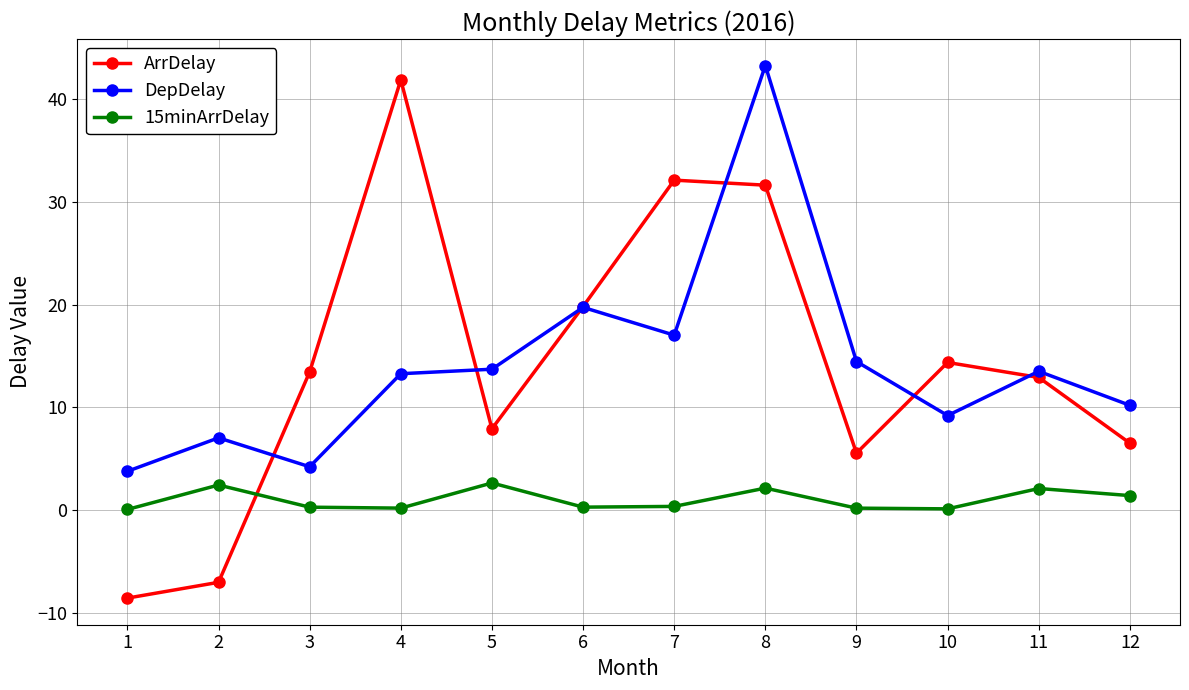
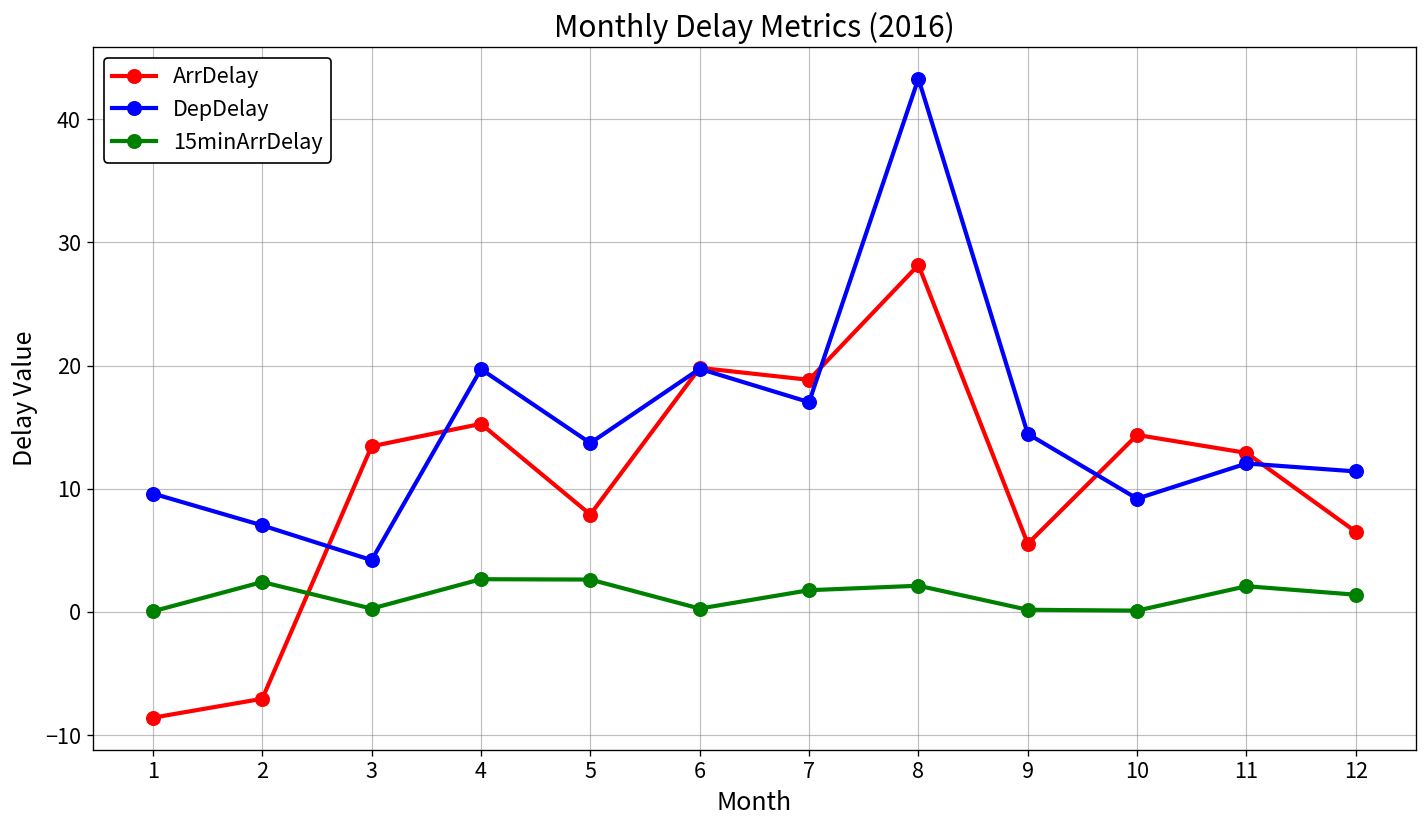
  {
    "ArrDelay": {
      "1": -8.6,
      "2": -7.0,
      "3": 13.4,
-     "4": 41.9,
+     "4": 15.3,
      "5": 7.9,
-     "7": 32.1,
-     "8": 31.6,
+     "7": 18.8,
+     "8": 28.2,
      "9": 5.5,
      "10": 14.4,
      "11": 12.9,
      "12": 6.5
    },
    "DepDelay": {
-     "1": 3.8,
+     "1": 9.6,
      "2": 7.0,
      "3": 4.2,
-     "4": 13.3,
+     "4": 19.7,
      "5": 13.7,
      "7": 17.0,
      "8": 43.3,
      "9": 14.5,
      "10": 9.2,
-     "11": 13.5,
-     "12": 10.2
+     "11": 12.1,
+     "12": 11.4
    },
    "15minArrDelay": {
      "1": 0.1,
      "2": 2.4,
      "3": 0.3,
-     "4": 0.2,
+     "4": 2.7,
      "5": 2.6,
      "6": 0.3,
-     "7": 0.3,
+     "7": 1.8,
      "8": 2.1,
      "9": 0.2,
      "10": 0.1,
      "11": 2.1,
      "12": 1.4
    }
  }
